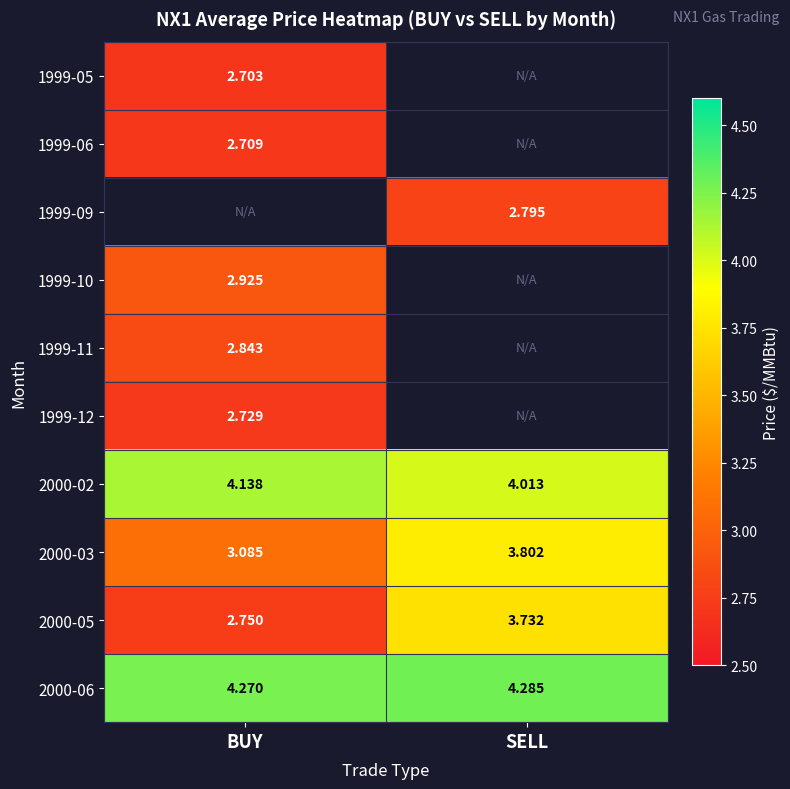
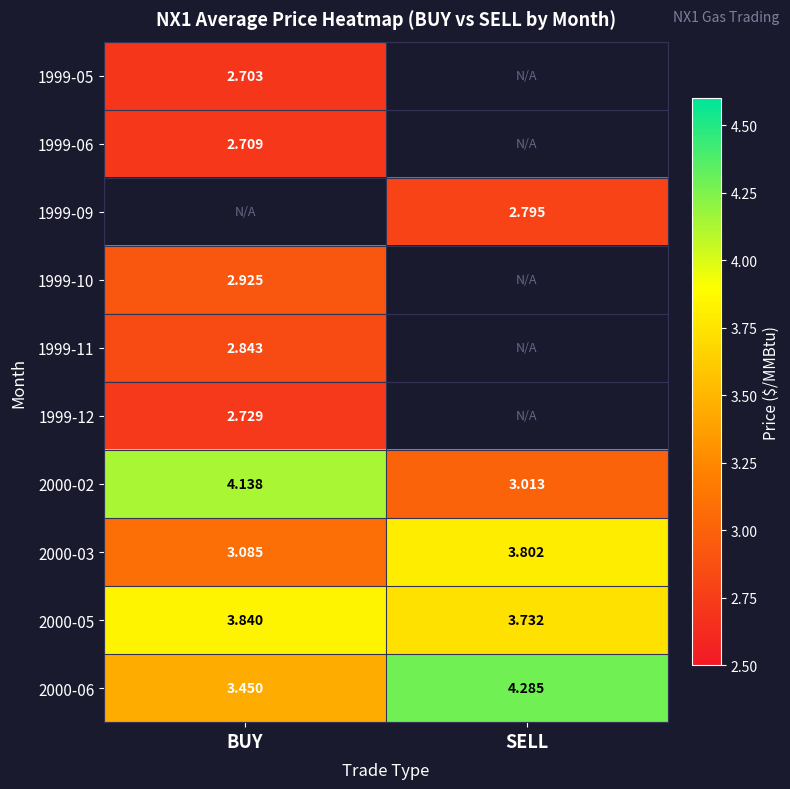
  {
    "1999-05": {
      "BUY": 2.703
    },
    "1999-06": {
      "BUY": 2.709
    },
    "1999-09": {
      "SELL": 2.795
    },
    "1999-10": {
      "BUY": 2.925
    },
    "1999-11": {
      "BUY": 2.843
    },
    "1999-12": {
      "BUY": 2.729
    },
    "2000-02": {
      "BUY": 4.138,
-     "SELL": 4.013
+     "SELL": 3.013
    },
    "2000-03": {
      "BUY": 3.085,
      "SELL": 3.802
    },
    "2000-05": {
-     "BUY": 2.750,
+     "BUY": 3.840,
      "SELL": 3.732
    },
    "2000-06": {
-     "BUY": 4.270,
+     "BUY": 3.450,
      "SELL": 4.285
    }
  }
